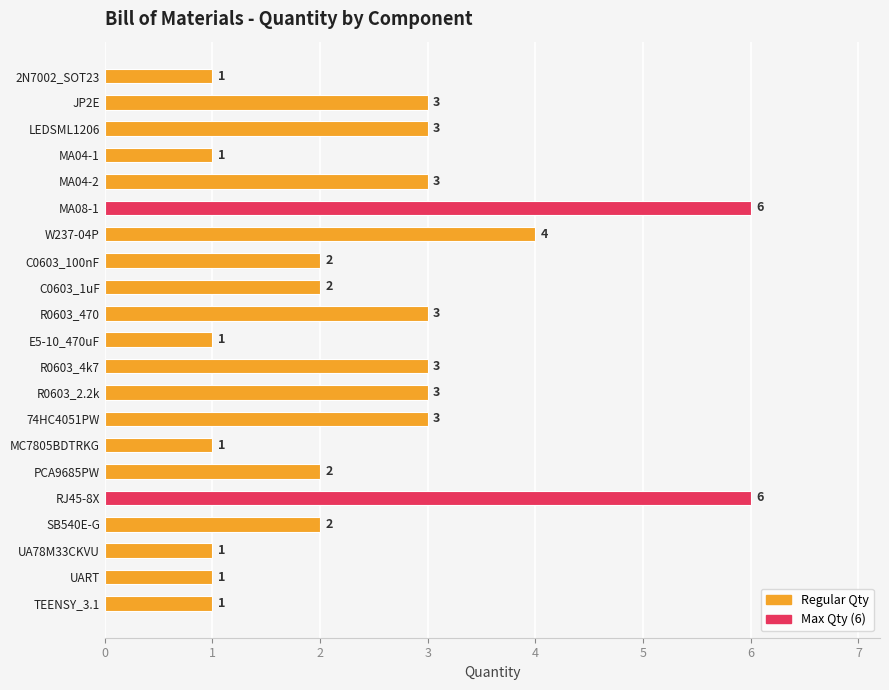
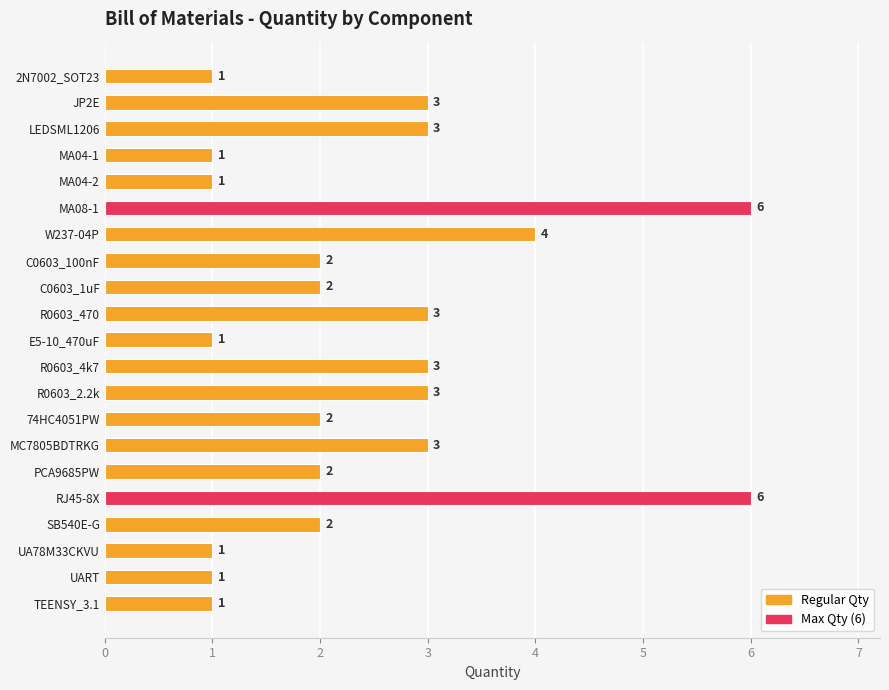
  {
    "2N7002_SOT23": 1,
    "JP2E": 3,
    "LEDSML1206": 3,
    "MA04-1": 1,
-   "MA04-2": 3,
+   "MA04-2": 1,
    "MA08-1": 6,
    "W237-04P": 4,
    "C0603_100nF": 2,
    "C0603_1uF": 2,
    "R0603_470": 3,
    "E5-10_470uF": 1,
    "R0603_4k7": 3,
    "R0603_2.2k": 3,
-   "74HC4051PW": 3,
-   "MC7805BDTRKG": 1,
+   "74HC4051PW": 2,
+   "MC7805BDTRKG": 3,
    "PCA9685PW": 2,
    "RJ45-8X": 6,
    "SB540E-G": 2,
    "UA78M33CKVU": 1,
    "UART": 1,
    "TEENSY_3.1": 1
  }
